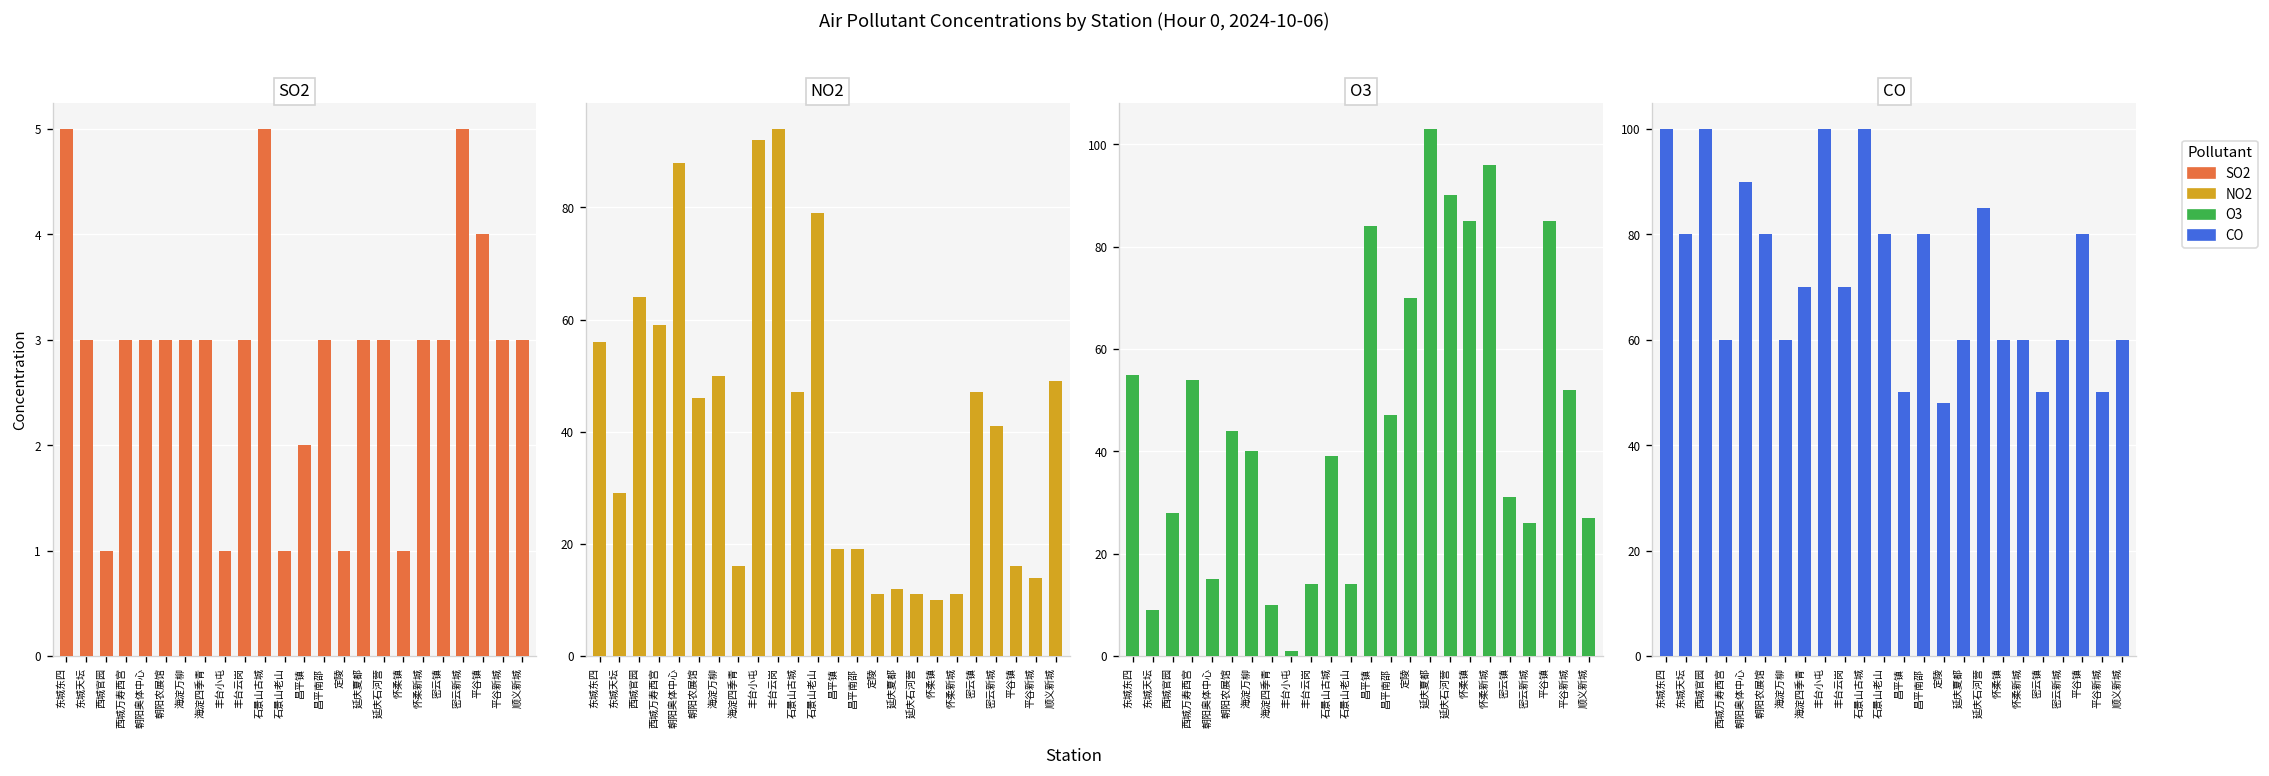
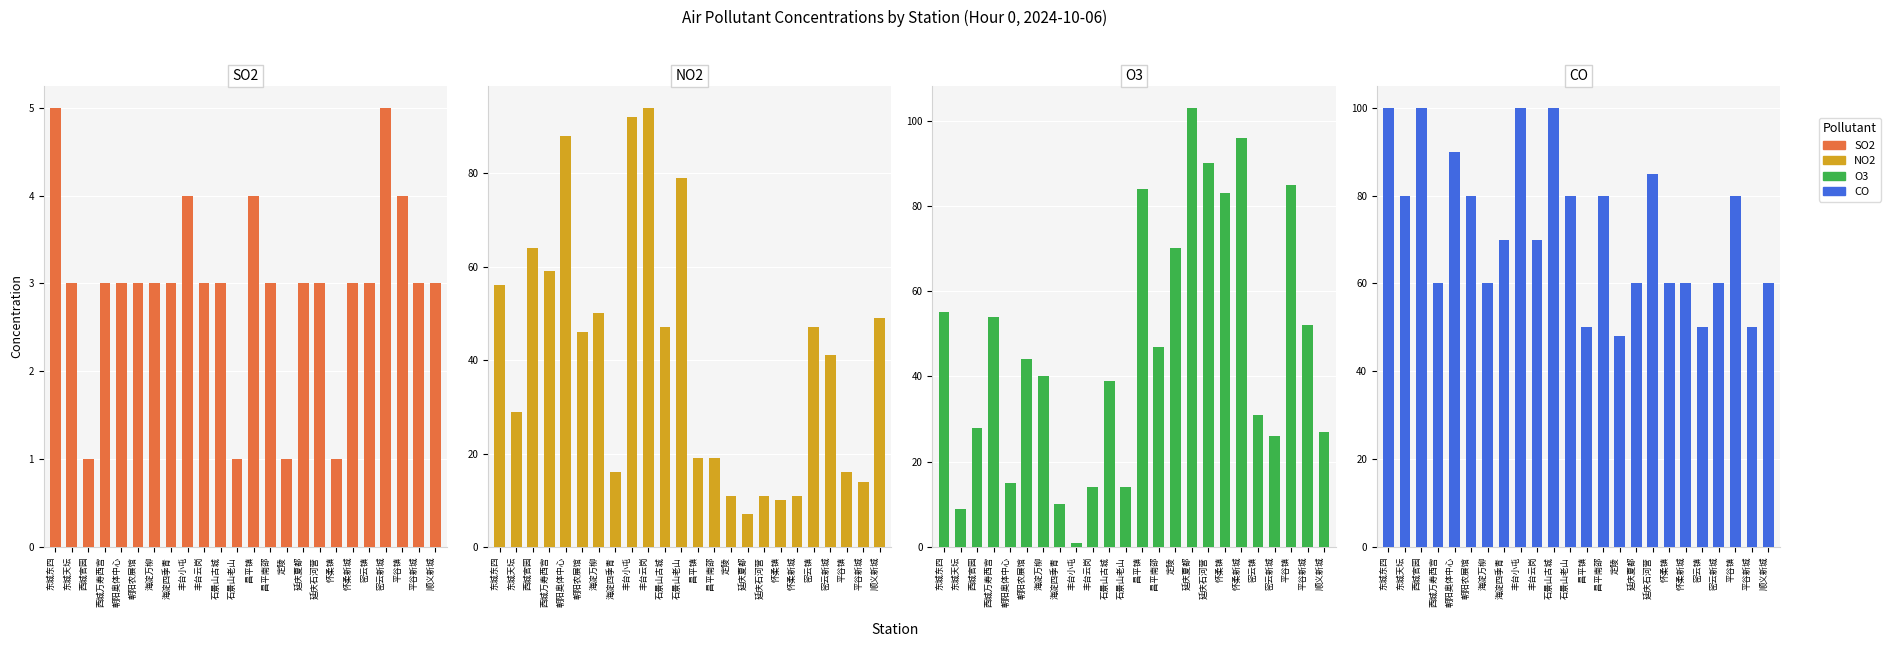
  {
    "SO2": {
      "东城东四": 5,
      "东城天坛": 3,
      "西城官园": 1,
      "西城万寿西宫": 3,
      "朝阳奥体中心": 3,
      "朝阳农展馆": 3,
      "海淀万柳": 3,
      "海淀四季青": 3,
-     "丰台小屯": 1,
+     "丰台小屯": 4,
      "丰台云岗": 3,
-     "石景山古城": 5,
+     "石景山古城": 3,
      "石景山老山": 1,
-     "昌平镇": 2,
+     "昌平镇": 4,
      "昌平南邵": 3,
      "定陵": 1,
      "延庆夏都": 3,
      "延庆石河营": 3,
      "怀柔镇": 1,
      "怀柔新城": 3,
      "密云镇": 3,
      "密云新城": 5,
      "平谷镇": 4,
      "平谷新城": 3,
      "顺义新城": 3
    },
    "NO2": {
      "东城东四": 56,
      "东城天坛": 29,
      "西城官园": 64,
      "西城万寿西宫": 59,
      "朝阳奥体中心": 88,
      "朝阳农展馆": 46,
      "海淀万柳": 50,
      "海淀四季青": 16,
      "丰台小屯": 92,
      "丰台云岗": 94,
      "石景山古城": 47,
      "石景山老山": 79,
      "昌平镇": 19,
      "昌平南邵": 19,
      "定陵": 11,
-     "延庆夏都": 12,
+     "延庆夏都": 7,
      "延庆石河营": 11,
      "怀柔镇": 10,
      "怀柔新城": 11,
      "密云镇": 47,
      "密云新城": 41,
      "平谷镇": 16,
      "平谷新城": 14,
      "顺义新城": 49
    },
    "O3": {
      "东城东四": 55,
      "东城天坛": 9,
      "西城官园": 28,
      "西城万寿西宫": 54,
      "朝阳奥体中心": 15,
      "朝阳农展馆": 44,
      "海淀万柳": 40,
      "海淀四季青": 10,
      "丰台小屯": 1,
      "丰台云岗": 14,
      "石景山古城": 39,
      "石景山老山": 14,
      "昌平镇": 84,
      "昌平南邵": 47,
      "定陵": 70,
      "延庆夏都": 103,
      "延庆石河营": 90,
-     "怀柔镇": 85,
+     "怀柔镇": 83,
      "怀柔新城": 96,
      "密云镇": 31,
      "密云新城": 26,
      "平谷镇": 85,
      "平谷新城": 52,
      "顺义新城": 27
    },
    "CO": {
      "东城东四": 100,
      "东城天坛": 80,
      "西城官园": 100,
      "西城万寿西宫": 60,
      "朝阳奥体中心": 90,
      "朝阳农展馆": 80,
      "海淀万柳": 60,
      "海淀四季青": 70,
      "丰台小屯": 100,
      "丰台云岗": 70,
      "石景山古城": 100,
      "石景山老山": 80,
      "昌平镇": 50,
      "昌平南邵": 80,
      "定陵": 48,
      "延庆夏都": 60,
      "延庆石河营": 85,
      "怀柔镇": 60,
      "怀柔新城": 60,
      "密云镇": 50,
      "密云新城": 60,
      "平谷镇": 80,
      "平谷新城": 50,
      "顺义新城": 60
    }
  }
